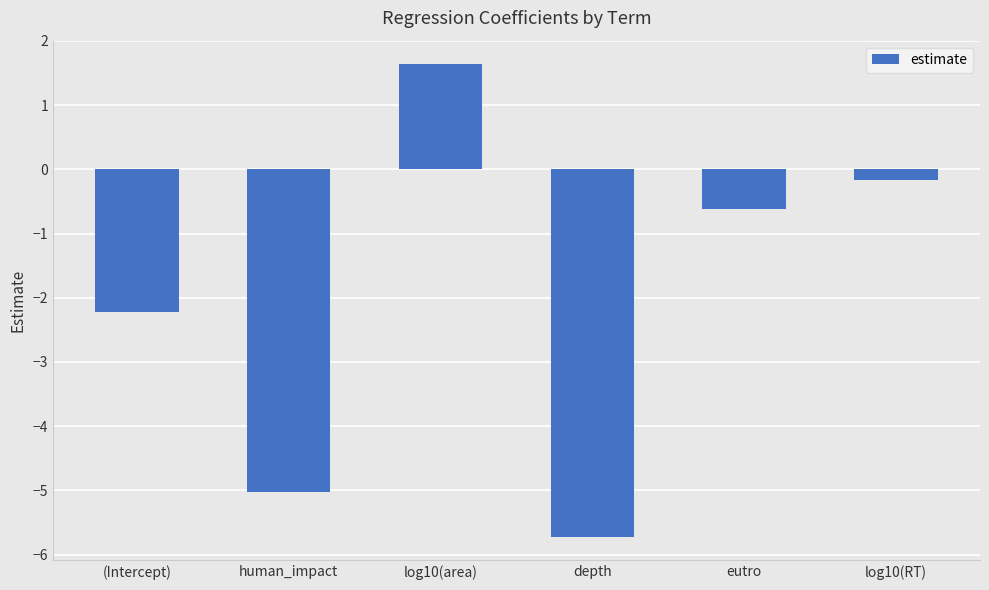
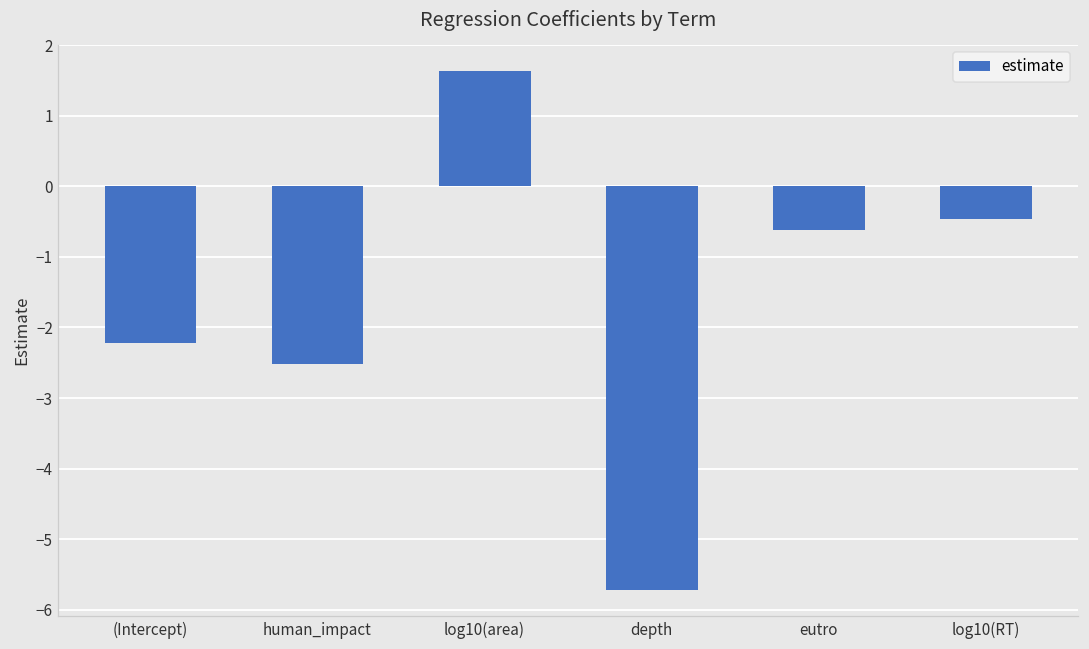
  {
    "(Intercept)": -2.2,
-   "human_impact": -5.0,
+   "human_impact": -2.5,
    "log10(area)": 1.6,
    "depth": -5.7,
    "eutro": -0.6,
-   "log10(RT)": -0.2
+   "log10(RT)": -0.5
  }
